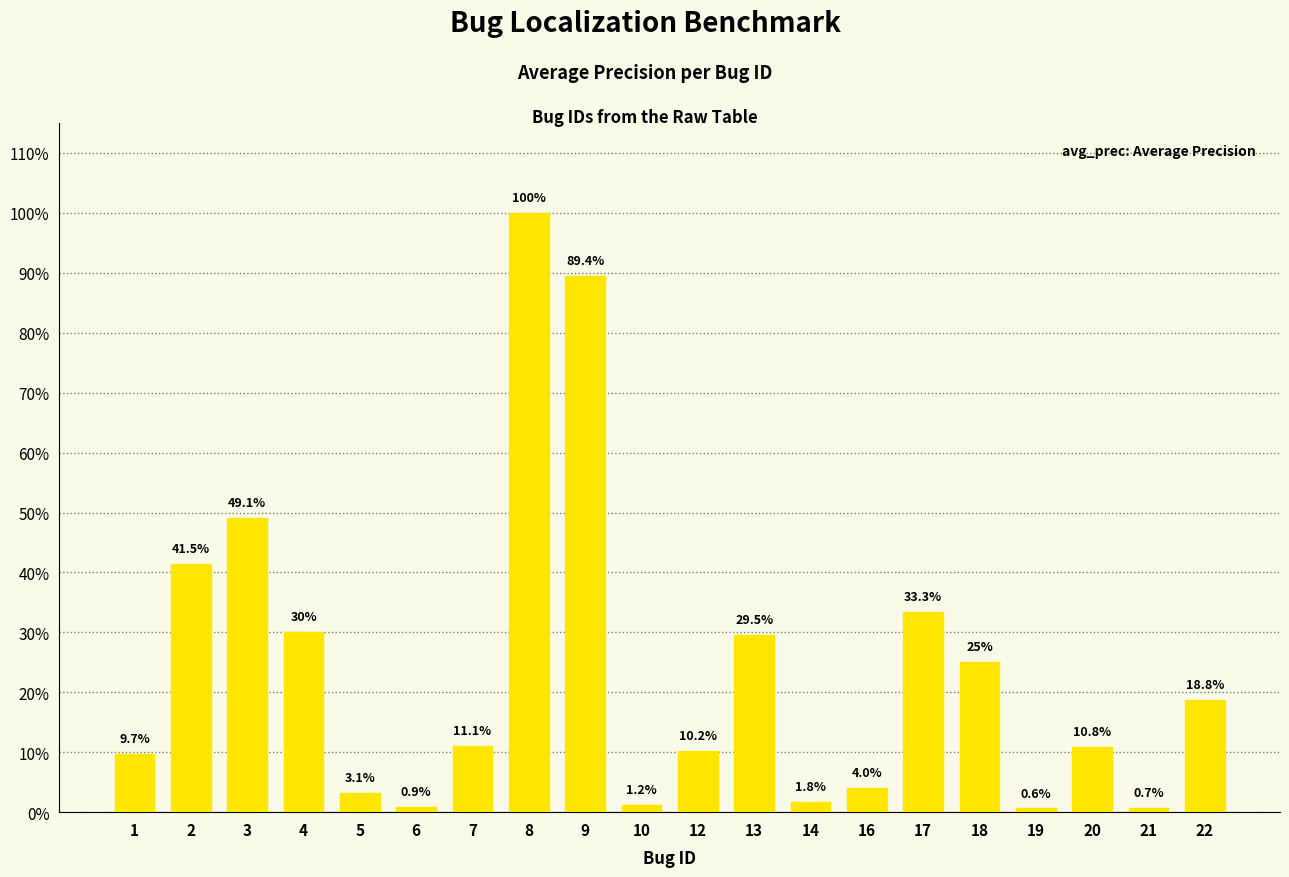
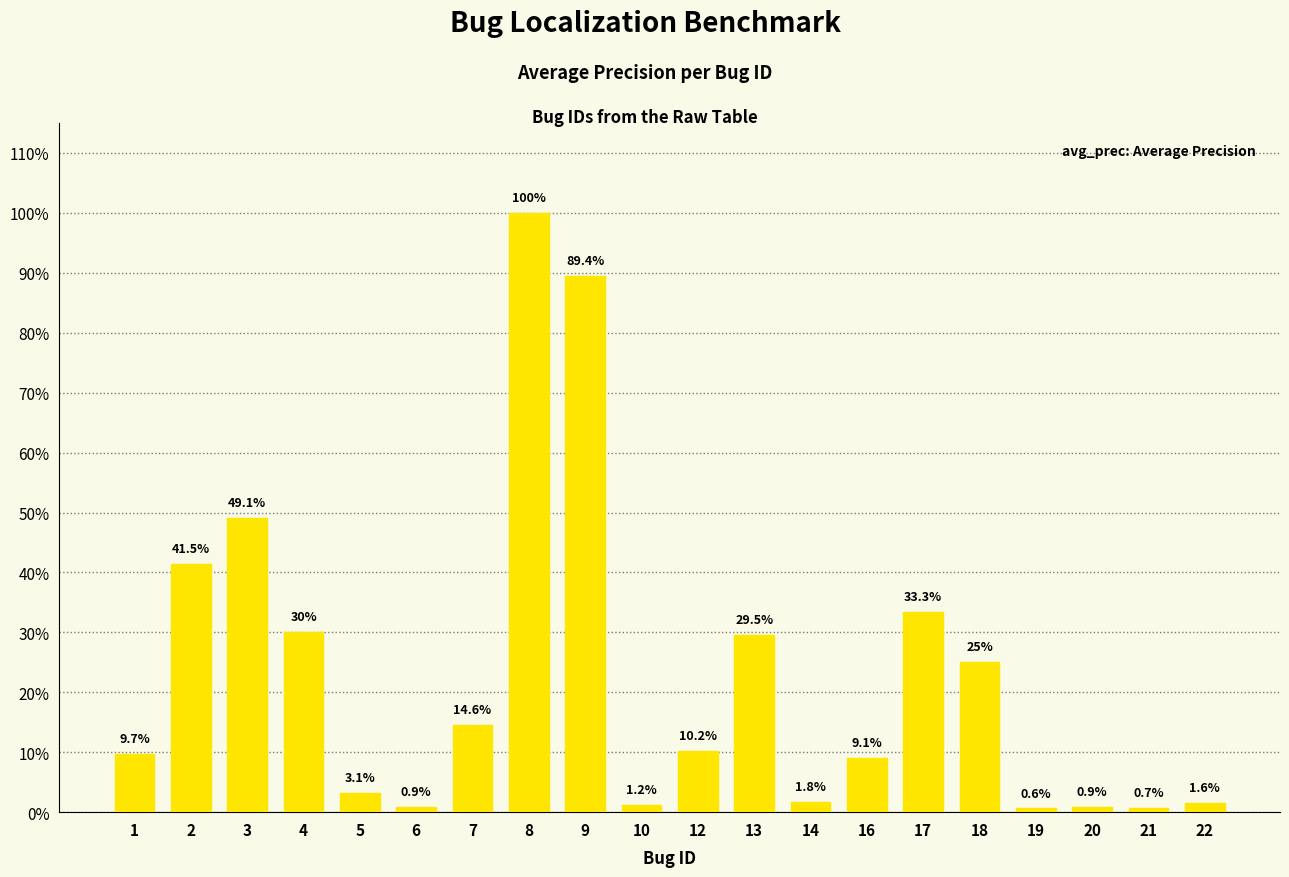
  {
    "1": "9.7%",
    "2": "41.5%",
    "3": "49.1%",
    "4": "30%",
    "5": "3.1%",
    "6": "0.9%",
-   "7": "11.1%",
+   "7": "14.6%",
    "8": "100%",
    "9": "89.4%",
    "10": "1.2%",
    "12": "10.2%",
    "13": "29.5%",
    "14": "1.8%",
-   "16": "4.0%",
+   "16": "9.1%",
    "17": "33.3%",
    "18": "25%",
    "19": "0.6%",
-   "20": "10.8%",
+   "20": "0.9%",
    "21": "0.7%",
-   "22": "18.8%"
+   "22": "1.6%"
  }
